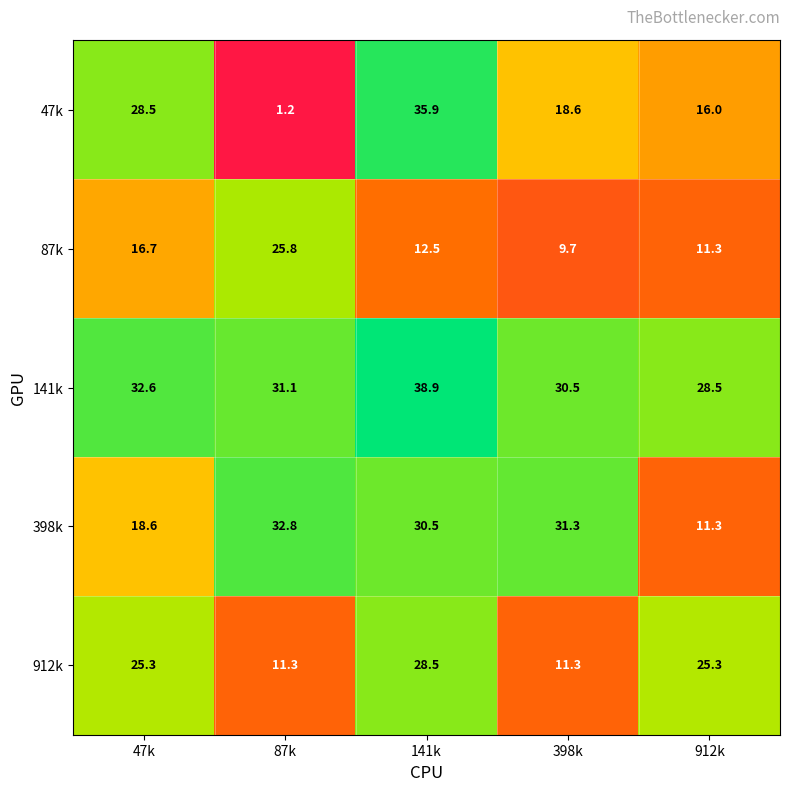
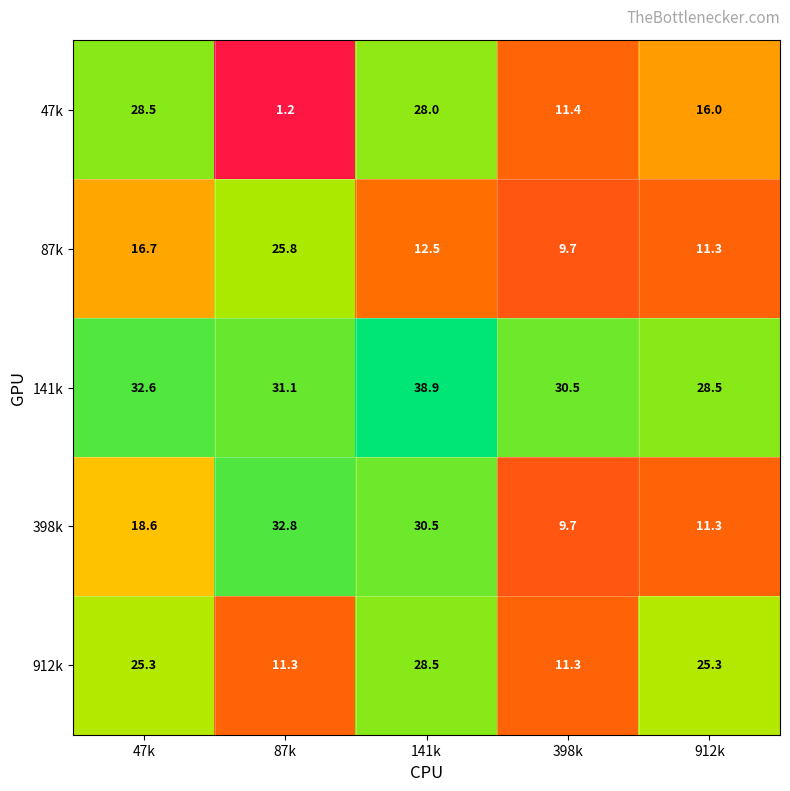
  {
    "47k": {
      "47k": 28.5,
      "87k": 1.2,
-     "141k": 35.9,
-     "398k": 18.6,
+     "141k": 28.0,
+     "398k": 11.4,
      "912k": 16.0
    },
    "87k": {
      "47k": 16.7,
      "87k": 25.8,
      "141k": 12.5,
      "398k": 9.7,
      "912k": 11.3
    },
    "141k": {
      "47k": 32.6,
      "87k": 31.1,
      "141k": 38.9,
      "398k": 30.5,
      "912k": 28.5
    },
    "398k": {
      "47k": 18.6,
      "87k": 32.8,
      "141k": 30.5,
-     "398k": 31.3,
+     "398k": 9.7,
      "912k": 11.3
    },
    "912k": {
      "47k": 25.3,
      "87k": 11.3,
      "141k": 28.5,
      "398k": 11.3,
      "912k": 25.3
    }
  }
